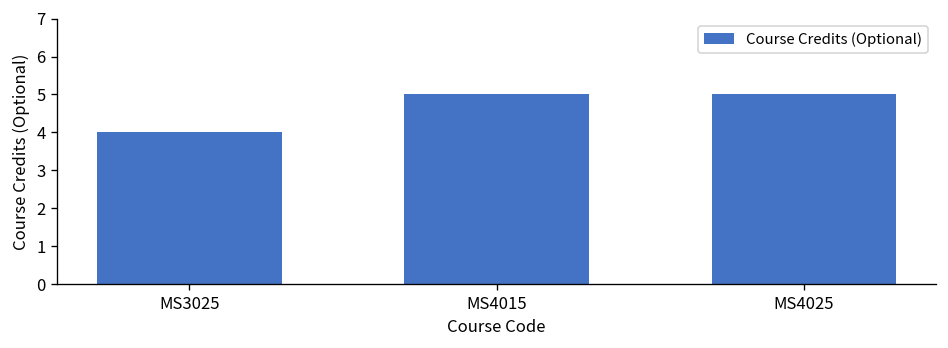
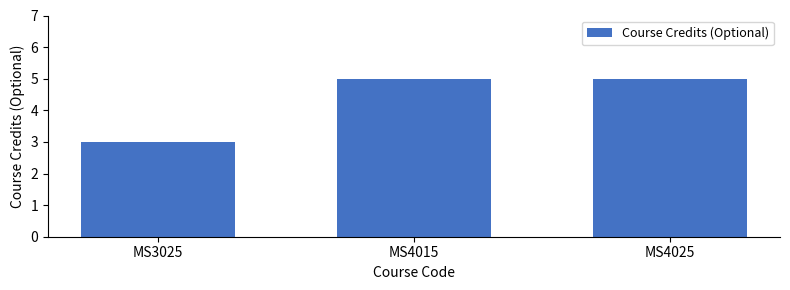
  {
-   "MS3025": 4,
+   "MS3025": 3,
    "MS4015": 5,
    "MS4025": 5
  }
